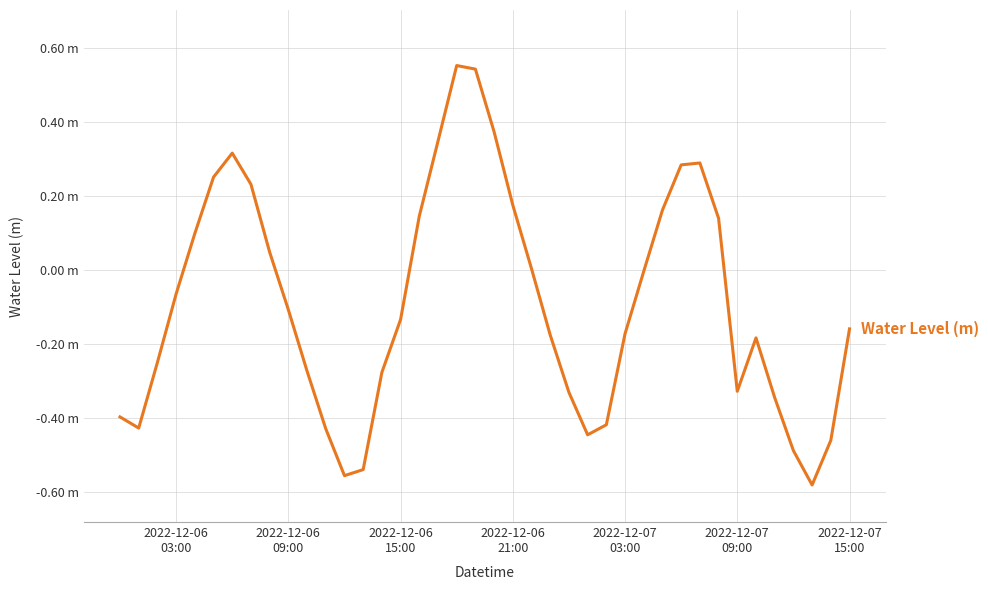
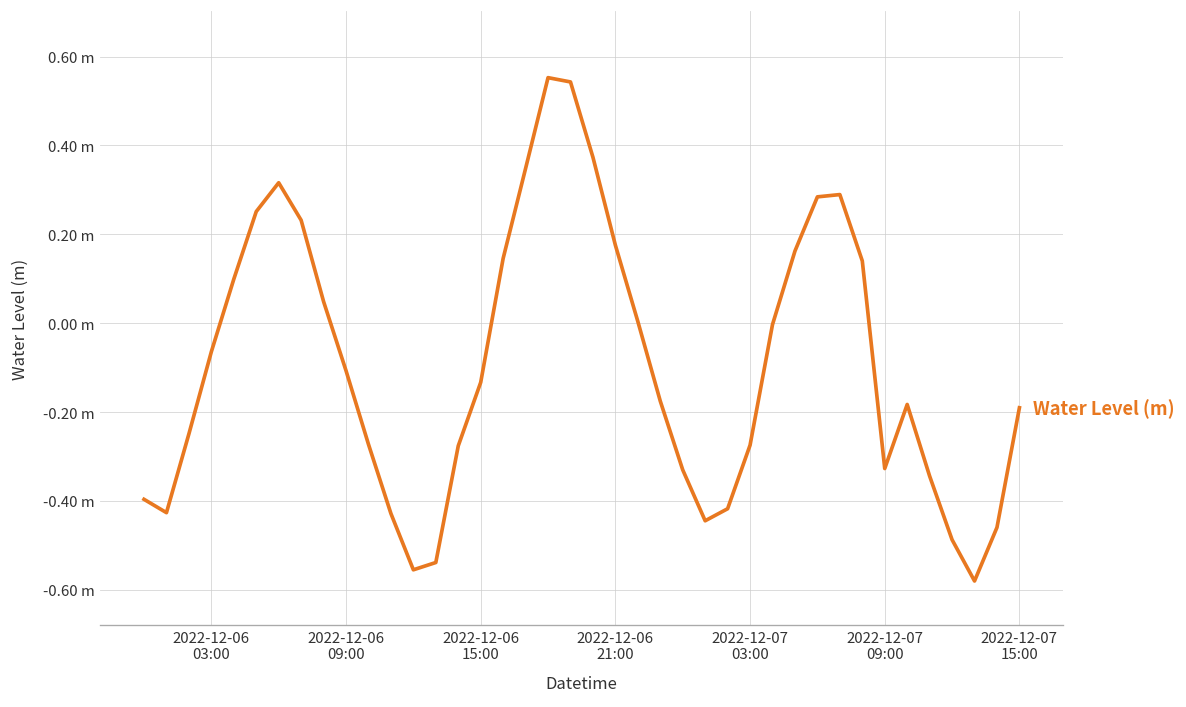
  {
    "2022-12-06 03:00": "-0.06 m",
    "2022-12-06 09:00": "-0.11 m",
    "2022-12-06 15:00": "-0.13 m",
    "2022-12-06 21:00": "0.18 m",
-   "2022-12-07 03:00": "-0.17 m",
+   "2022-12-07 03:00": "-0.27 m",
    "2022-12-07 09:00": "-0.33 m",
-   "2022-12-07 15:00": "-0.16 m"
+   "2022-12-07 15:00": "-0.19 m"
  }
